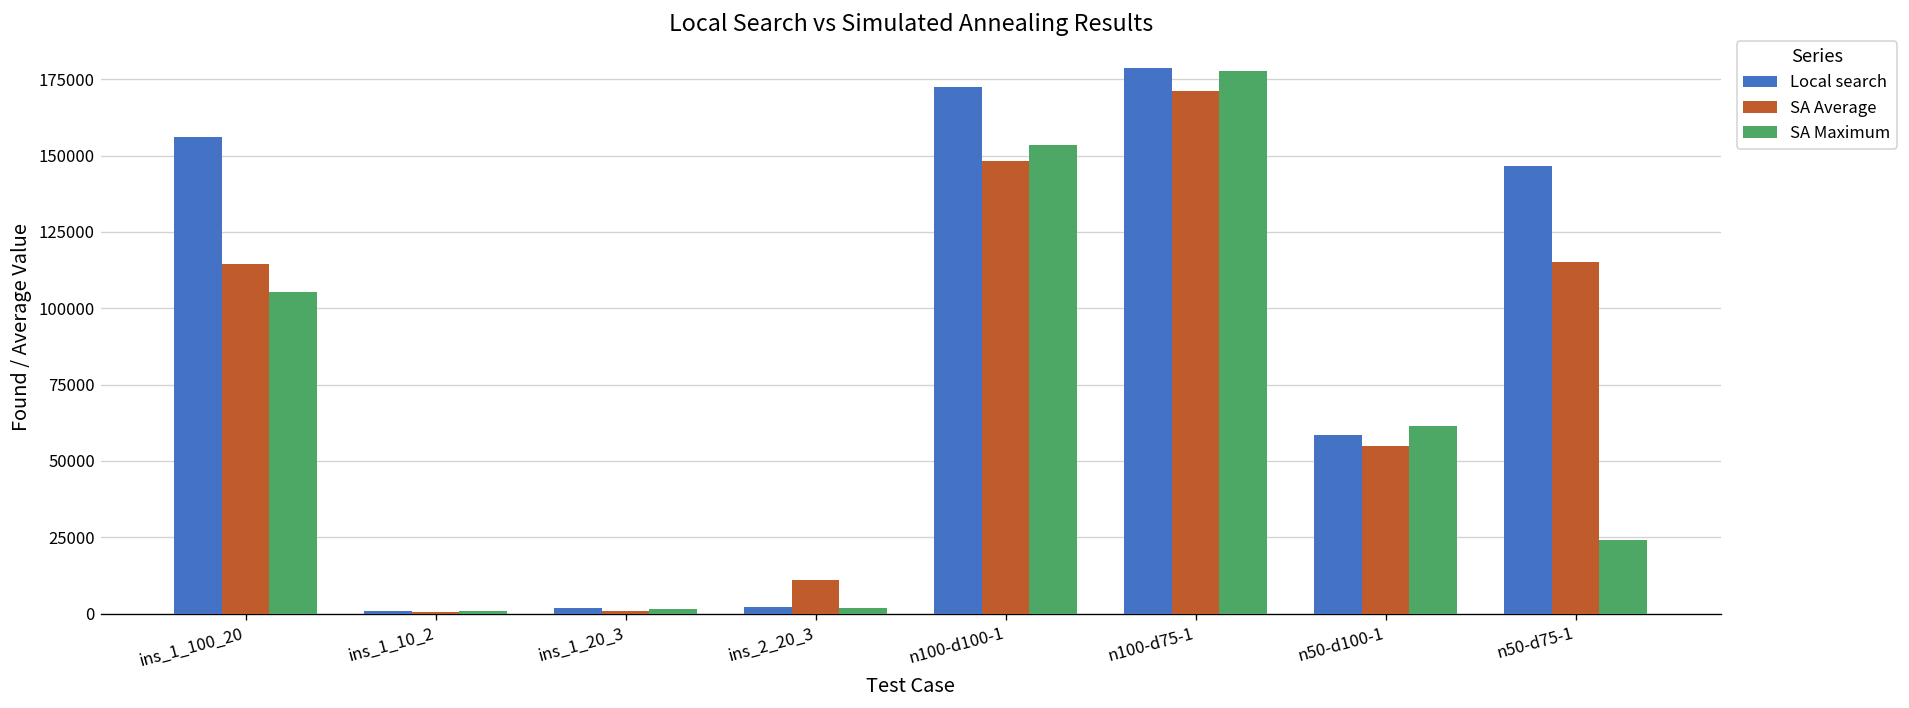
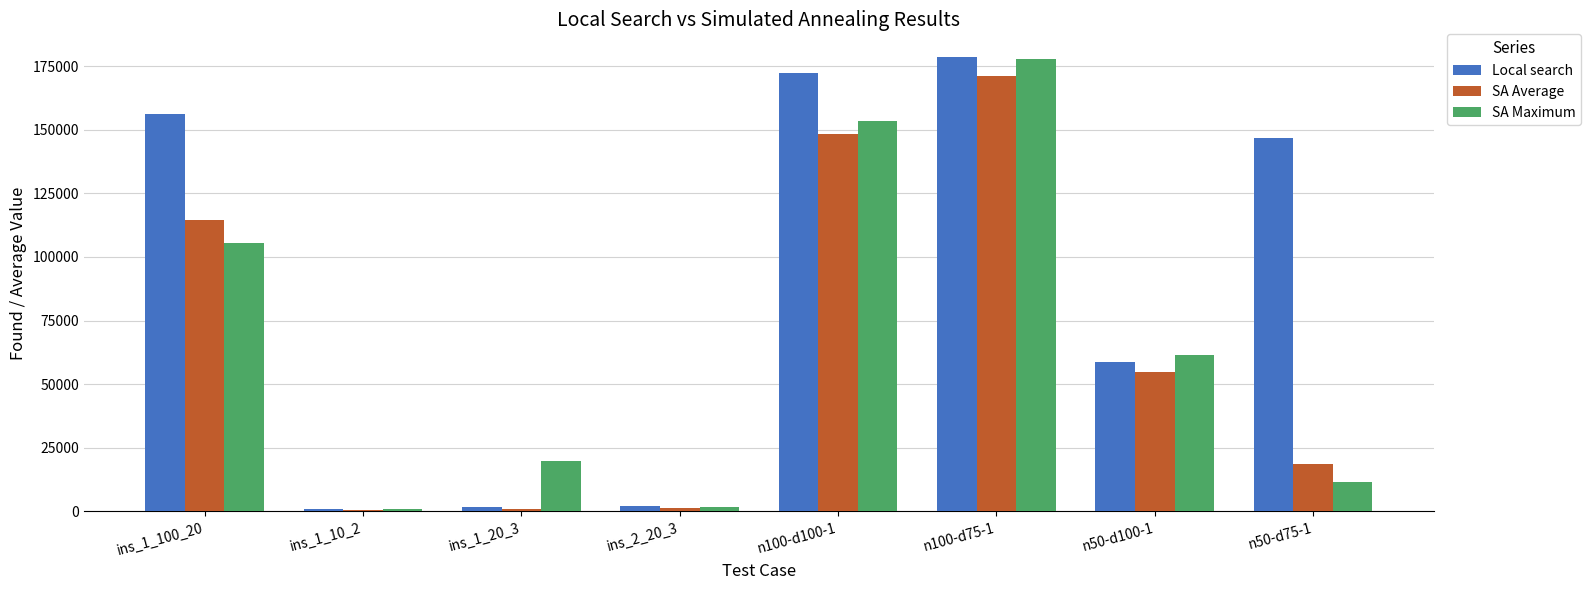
  {
    "Local search": {
      "ins_1_100_20": 156000,
      "ins_1_20_3": 2000,
      "ins_2_20_3": 2000,
      "n100-d100-1": 172000,
      "n100-d75-1": 179000,
      "n50-d100-1": 59000,
      "n50-d75-1": 147000
    },
    "SA Average": {
      "ins_1_100_20": 115000,
-     "ins_2_20_3": 11000,
+     "ins_2_20_3": 1000,
      "n100-d100-1": 148000,
      "n100-d75-1": 171000,
      "n50-d100-1": 55000,
-     "n50-d75-1": 115000
+     "n50-d75-1": 19000
    },
    "SA Maximum": {
      "ins_1_100_20": 105000,
-     "ins_1_20_3": 1000,
+     "ins_1_20_3": 20000,
      "ins_2_20_3": 2000,
      "n100-d100-1": 153000,
      "n100-d75-1": 178000,
      "n50-d100-1": 61000,
-     "n50-d75-1": 24000
+     "n50-d75-1": 11000
    }
  }
